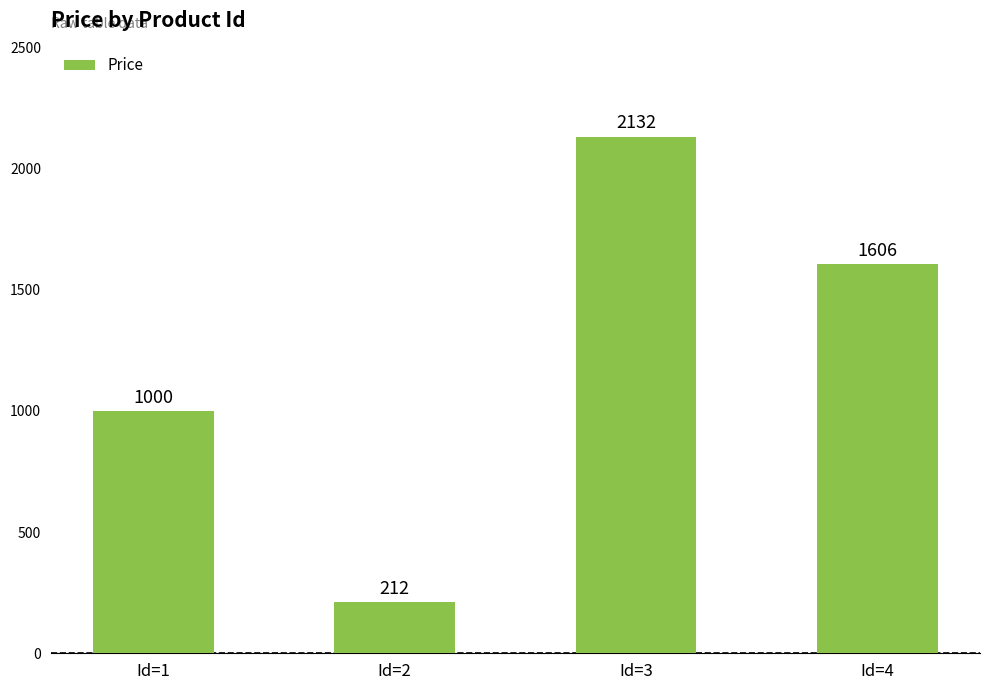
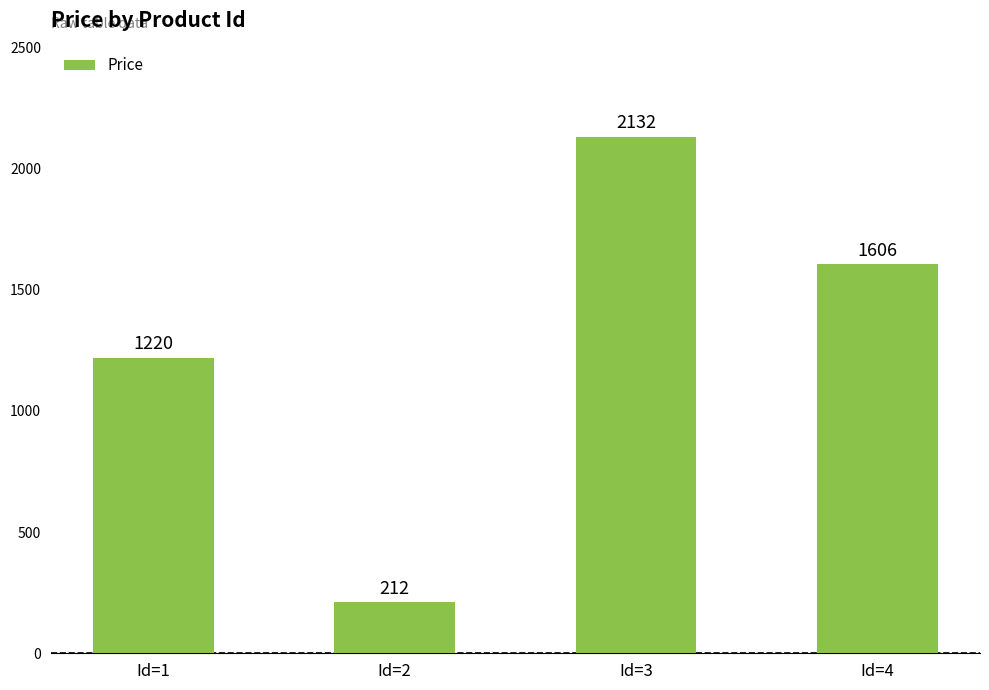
  {
-   "Id=1": 1000,
+   "Id=1": 1220,
    "Id=2": 212,
    "Id=3": 2132,
    "Id=4": 1606
  }
